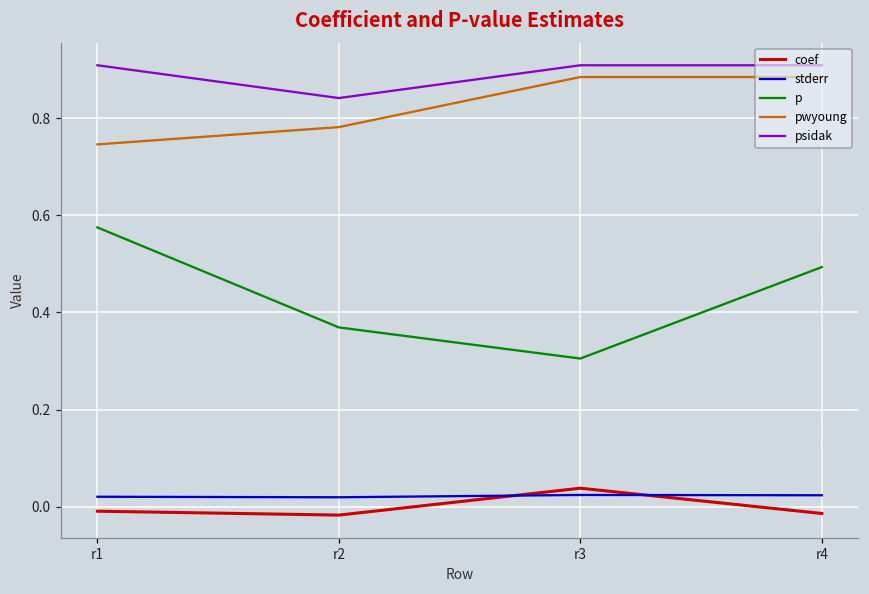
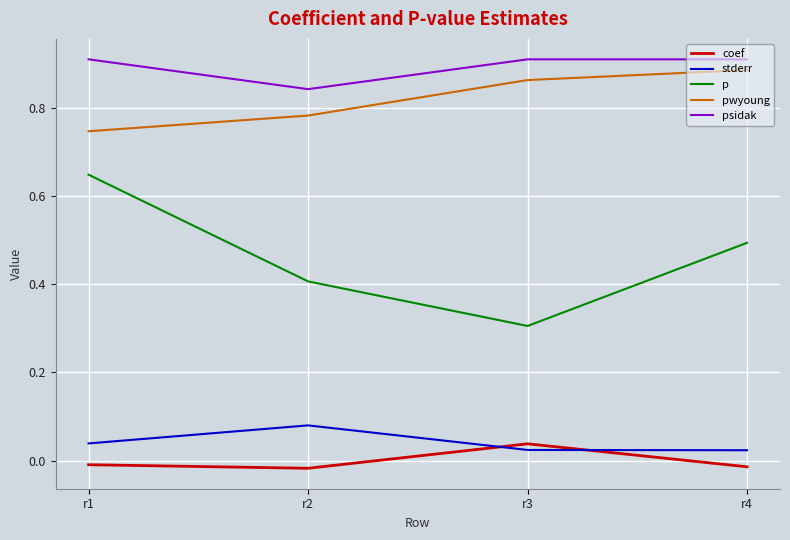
  {
    "coef": {
      "r1": -0.01,
      "r2": -0.02,
      "r3": 0.04,
      "r4": -0.01
    },
    "stderr": {
-     "r1": 0.02,
-     "r2": 0.02,
+     "r1": 0.04,
+     "r2": 0.08,
      "r3": 0.02,
      "r4": 0.02
    },
    "p": {
-     "r1": 0.58,
-     "r2": 0.37,
+     "r1": 0.65,
+     "r2": 0.41,
      "r3": 0.31,
      "r4": 0.49
    },
    "pwyoung": {
      "r1": 0.75,
      "r2": 0.78,
-     "r3": 0.88
+     "r3": 0.86
    },
    "psidak": {
      "r1": 0.91,
      "r2": 0.84,
      "r3": 0.91
    }
  }
